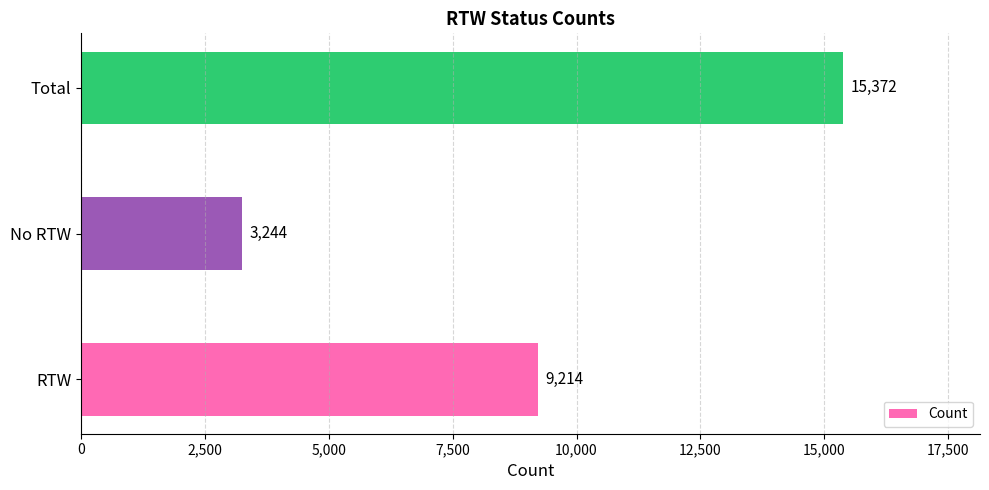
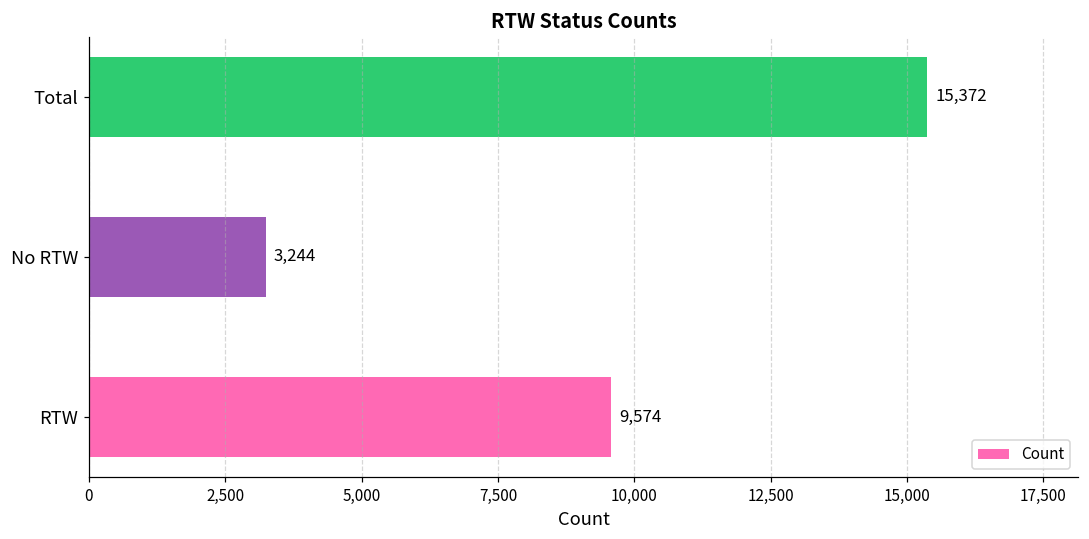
  {
    "Total": "15,372",
    "No RTW": "3,244",
-   "RTW": "9,214"
+   "RTW": "9,574"
  }
